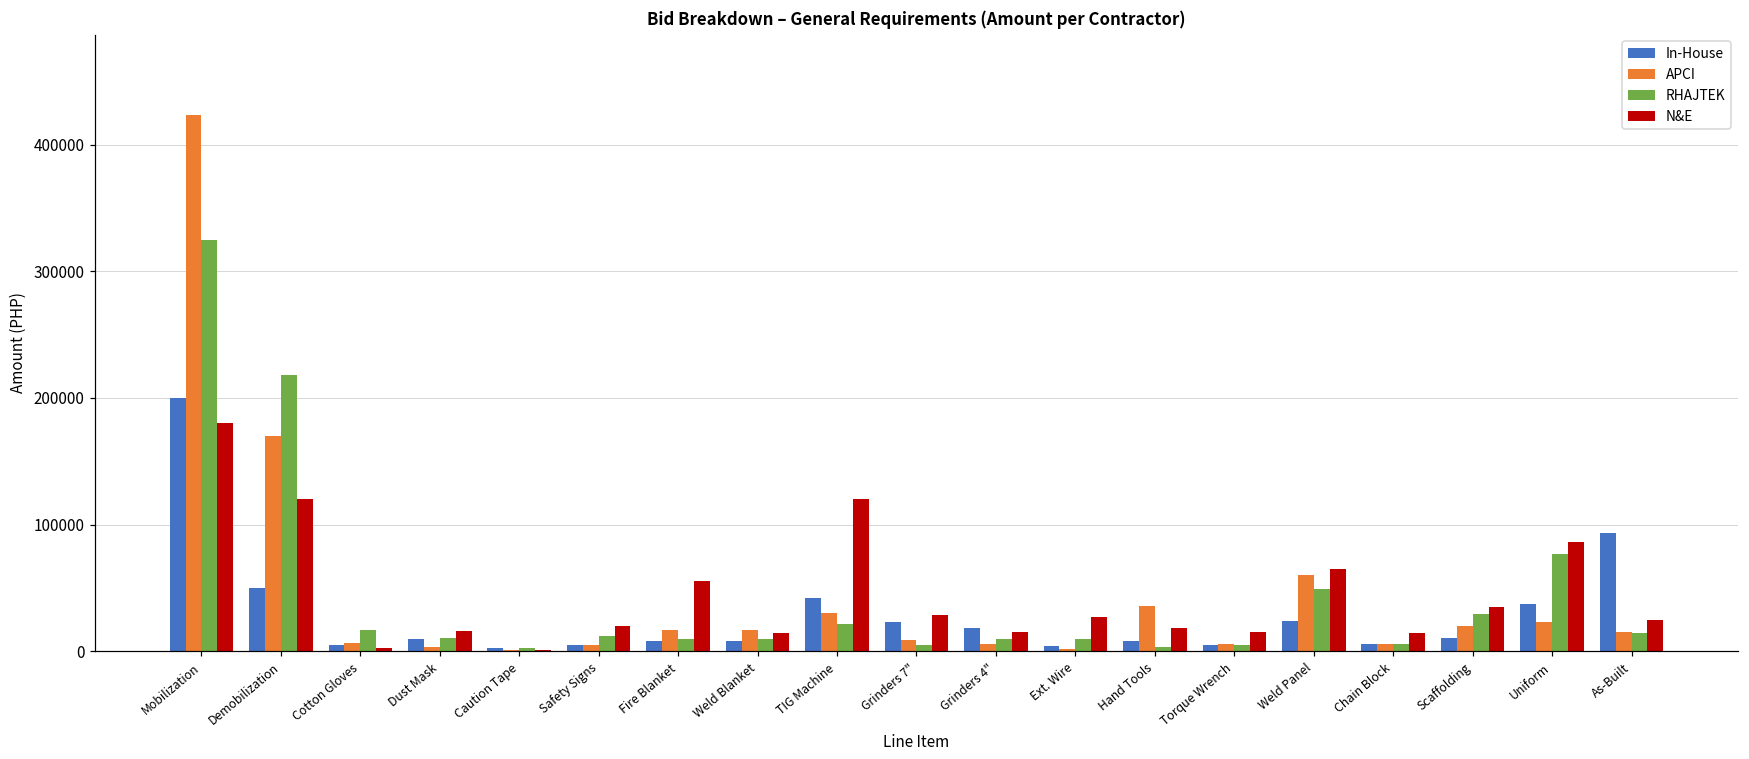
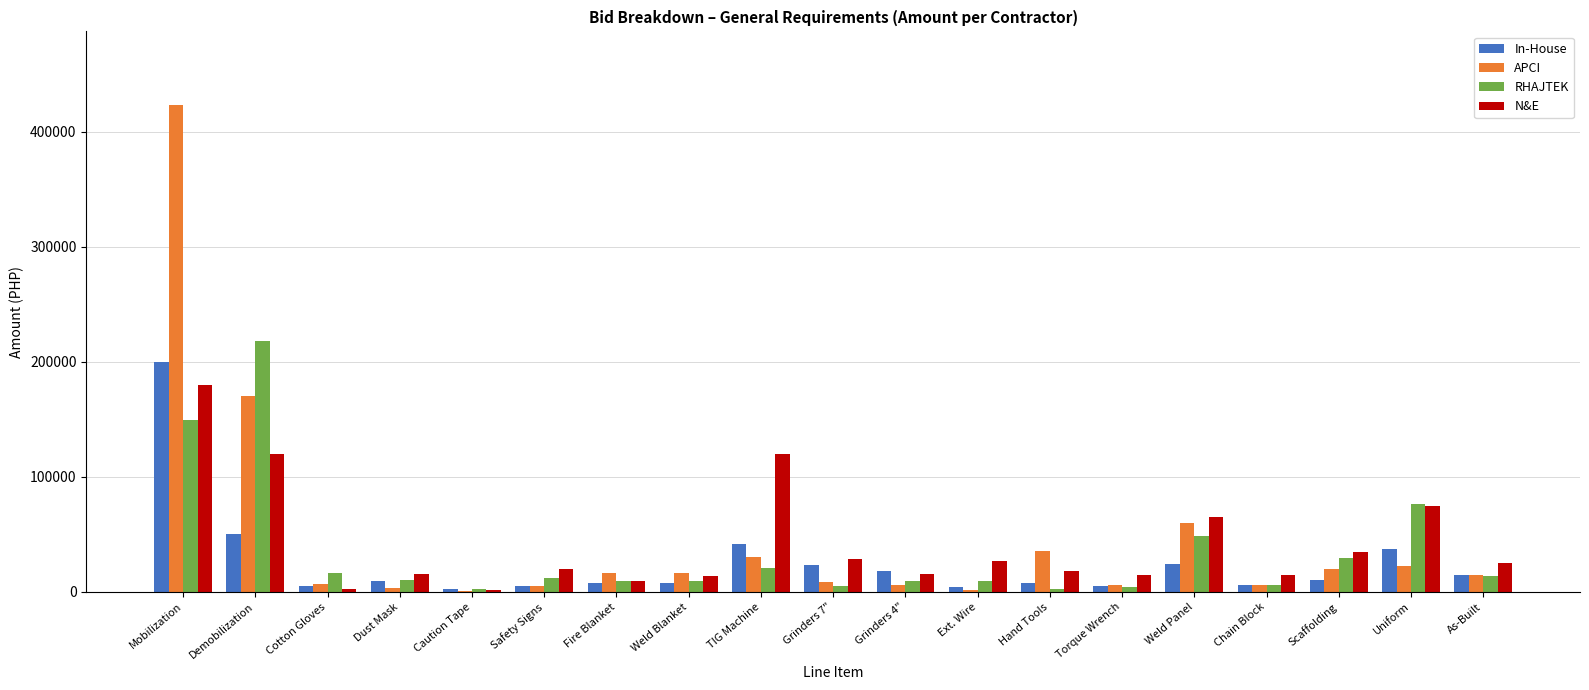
  {
    "In-House": {
      "Mobilization": 200000,
      "Demobilization": 50000,
      "Cotton Gloves": 5000,
      "Dust Mask": 10000,
      "Caution Tape": 3000,
      "Safety Signs": 5000,
      "Fire Blanket": 8000,
      "Weld Blanket": 8000,
      "TIG Machine": 42000,
      "Grinders 7\"": 23000,
      "Grinders 4\"": 18000,
      "Ext. Wire": 4000,
      "Hand Tools": 8000,
      "Torque Wrench": 5000,
      "Weld Panel": 24000,
      "Chain Block": 6000,
      "Scaffolding": 10000,
      "Uniform": 37000,
-     "As-Built": 93000
+     "As-Built": 15000
    },
    "APCI": {
      "Mobilization": 424000,
      "Demobilization": 170000,
      "Cotton Gloves": 7000,
      "Dust Mask": 4000,
      "Safety Signs": 5000,
      "Fire Blanket": 17000,
      "Weld Blanket": 17000,
      "TIG Machine": 30000,
      "Grinders 7\"": 9000,
      "Grinders 4\"": 6000,
      "Hand Tools": 36000,
      "Torque Wrench": 6000,
      "Weld Panel": 60000,
      "Chain Block": 6000,
      "Scaffolding": 20000,
      "Uniform": 23000,
      "As-Built": 15000
    },
    "RHAJTEK": {
-     "Mobilization": 325000,
+     "Mobilization": 150000,
      "Demobilization": 218000,
      "Cotton Gloves": 17000,
      "Dust Mask": 10000,
      "Caution Tape": 3000,
      "Safety Signs": 12000,
      "Fire Blanket": 9000,
      "Weld Blanket": 9000,
      "TIG Machine": 21000,
      "Grinders 7\"": 5000,
      "Grinders 4\"": 9000,
      "Ext. Wire": 9000,
      "Hand Tools": 3000,
      "Torque Wrench": 5000,
      "Weld Panel": 49000,
      "Chain Block": 6000,
      "Scaffolding": 29000,
      "Uniform": 77000,
      "As-Built": 14000
    },
    "N&E": {
      "Mobilization": 180000,
      "Demobilization": 120000,
      "Cotton Gloves": 2000,
      "Dust Mask": 16000,
      "Safety Signs": 20000,
-     "Fire Blanket": 56000,
+     "Fire Blanket": 9000,
      "Weld Blanket": 14000,
      "TIG Machine": 120000,
      "Grinders 7\"": 29000,
      "Grinders 4\"": 15000,
      "Ext. Wire": 27000,
      "Hand Tools": 18000,
      "Torque Wrench": 15000,
      "Weld Panel": 65000,
      "Chain Block": 15000,
      "Scaffolding": 35000,
-     "Uniform": 86000,
+     "Uniform": 75000,
      "As-Built": 25000
    }
  }
